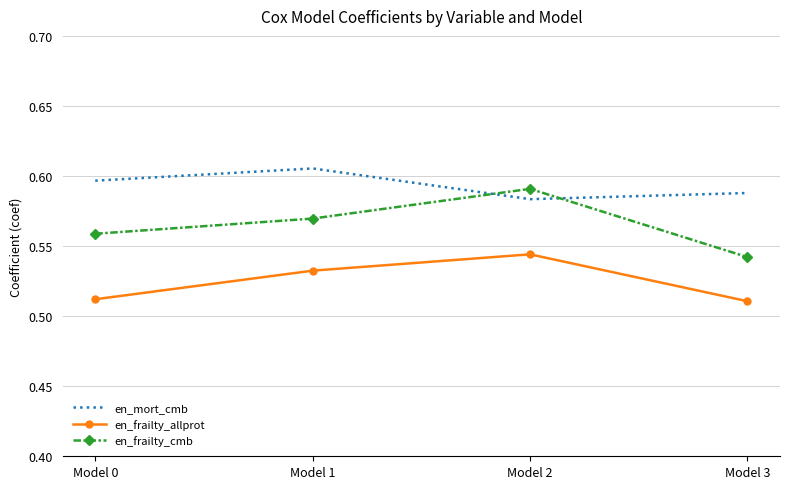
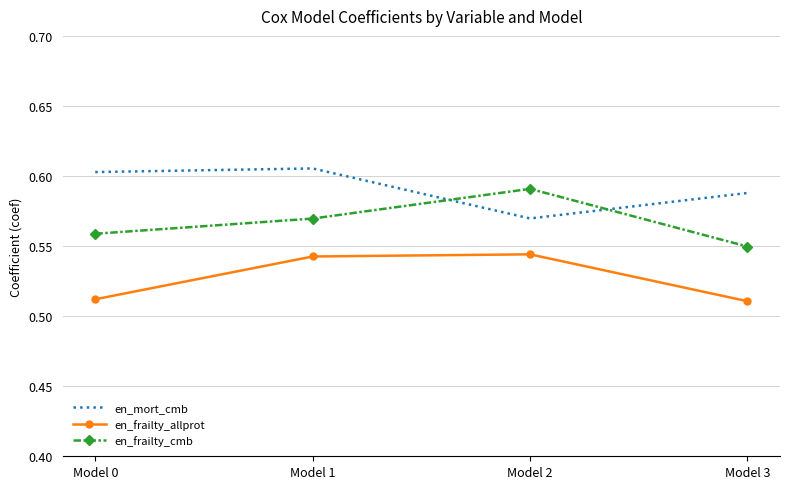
  {
    "en_mort_cmb": {
-     "Model 0": 0.597,
+     "Model 0": 0.603,
      "Model 1": 0.605,
-     "Model 2": 0.583,
+     "Model 2": 0.570,
      "Model 3": 0.588
    },
    "en_frailty_allprot": {
      "Model 0": 0.512,
-     "Model 1": 0.532,
+     "Model 1": 0.543,
      "Model 2": 0.544,
      "Model 3": 0.511
    },
    "en_frailty_cmb": {
      "Model 0": 0.559,
      "Model 1": 0.570,
      "Model 2": 0.591,
-     "Model 3": 0.542
+     "Model 3": 0.550
    }
  }
